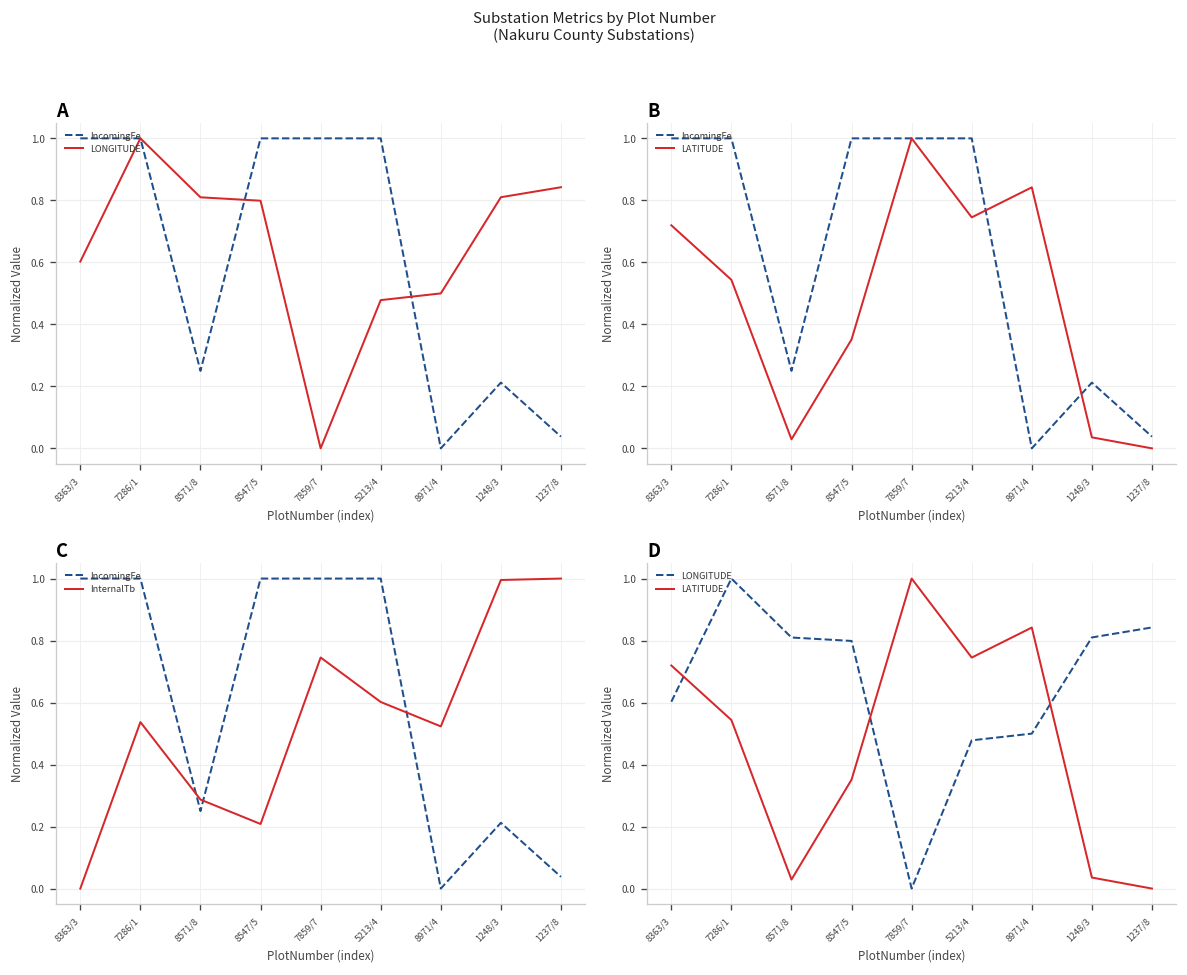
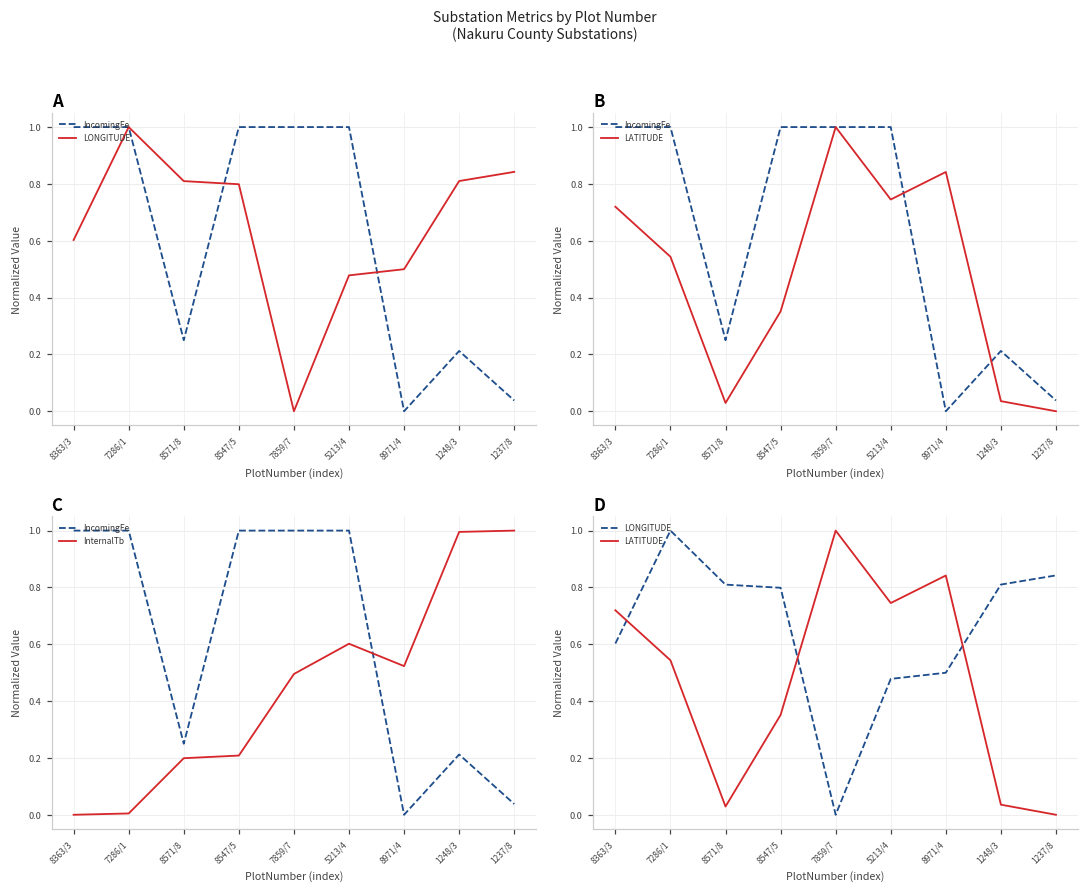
  {
    "A": {
      "IncomingFe": {
        "8363/3": 1.00,
        "8571/8": 0.25,
        "8547/5": 1.00,
        "7859/7": 1.00,
        "5213/4": 1.00,
        "8971/4": 0.00,
        "1248/3": 0.21,
        "1237/8": 0.04
      }
    },
    "B": {
      "IncomingFe": {
        "8363/3": 1.00,
        "7286/1": 1.00,
        "8571/8": 0.25,
        "8547/5": 1.00,
        "5213/4": 1.00,
        "8971/4": 0.00,
        "1248/3": 0.21,
        "1237/8": 0.04
      },
      "LATITUDE": {
        "8363/3": 0.72,
        "7286/1": 0.54,
        "8571/8": 0.03,
        "8547/5": 0.35,
        "5213/4": 0.75,
        "8971/4": 0.84,
        "1248/3": 0.04,
        "1237/8": 0.00
      }
    },
    "C": {
      "IncomingFe": {
        "8363/3": 1.00,
        "7286/1": 1.00,
        "8571/8": 0.25,
        "8547/5": 1.00,
        "7859/7": 1.00,
        "5213/4": 1.00,
        "8971/4": 0.00,
        "1248/3": 0.21,
        "1237/8": 0.04
      },
      "InternalTb": {
        "8363/3": 0.00,
-       "7286/1": 0.54,
-       "8571/8": 0.29,
+       "7286/1": 0.00,
+       "8571/8": 0.20,
        "8547/5": 0.21,
-       "7859/7": 0.75,
+       "7859/7": 0.50,
        "5213/4": 0.60,
        "8971/4": 0.52,
        "1248/3": 1.00,
        "1237/8": 1.00
      }
    },
    "D": {
      "LONGITUDE": {
        "8363/3": 0.60,
        "7286/1": 1.00,
        "8571/8": 0.81,
        "8547/5": 0.80,
        "7859/7": 0.00,
        "5213/4": 0.48,
        "8971/4": 0.50,
        "1248/3": 0.81,
        "1237/8": 0.84
      },
      "LATITUDE": {
        "8363/3": 0.72,
        "7286/1": 0.54,
        "8571/8": 0.03,
        "8547/5": 0.35,
        "7859/7": 1.00,
        "5213/4": 0.75,
        "8971/4": 0.84,
        "1248/3": 0.04,
        "1237/8": 0.00
      }
    }
  }
